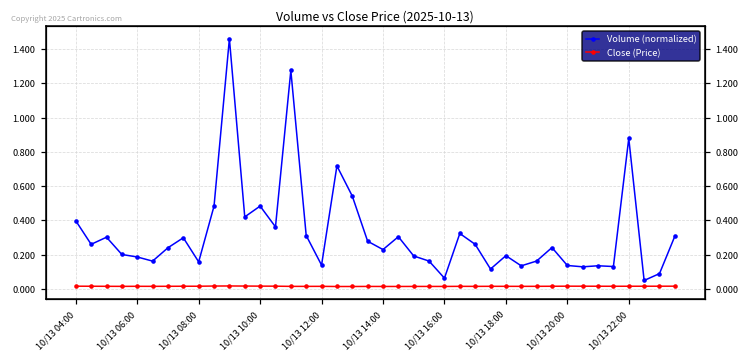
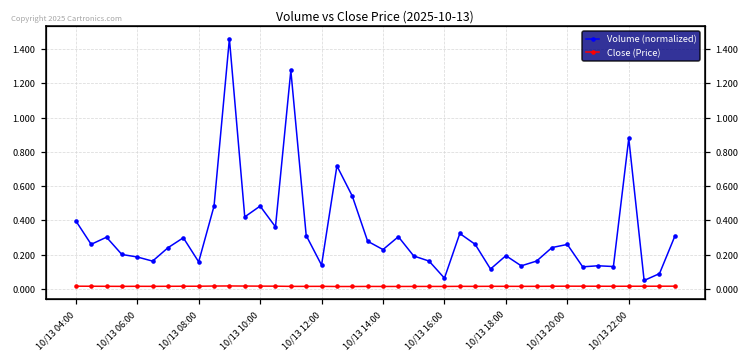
  {
    "Volume (normalized)": {
      "10/13 04:00": 0.40,
      "10/13 06:00": 0.19,
      "10/13 08:00": 0.16,
      "10/13 10:00": 0.48,
      "10/13 12:00": 0.14,
      "10/13 14:00": 0.23,
      "10/13 16:00": 0.06,
      "10/13 18:00": 0.19,
-     "10/13 20:00": 0.14,
+     "10/13 20:00": 0.26,
      "10/13 22:00": 0.88
    },
    "Close (Price)": {
      "10/13 04:00": 0.02,
      "10/13 06:00": 0.02,
      "10/13 08:00": 0.02,
      "10/13 10:00": 0.02,
      "10/13 12:00": 0.02,
      "10/13 14:00": 0.02,
      "10/13 16:00": 0.02,
      "10/13 18:00": 0.02,
      "10/13 20:00": 0.02,
      "10/13 22:00": 0.02
    }
  }
